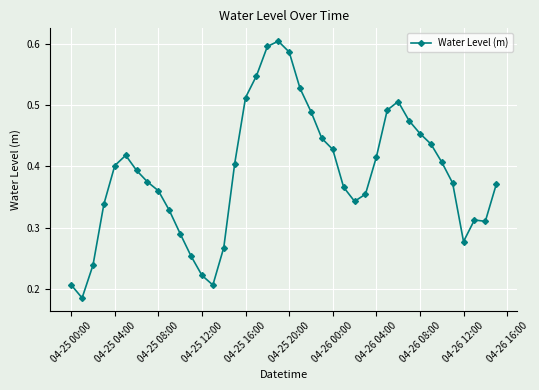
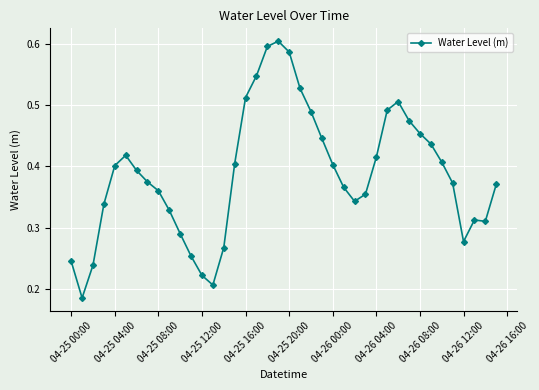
  {
-   "04-25 00:00": 0.21,
+   "04-25 00:00": 0.24,
    "04-25 04:00": 0.40,
    "04-25 08:00": 0.36,
    "04-25 12:00": 0.22,
    "04-25 16:00": 0.51,
    "04-25 20:00": 0.59,
-   "04-26 00:00": 0.43,
+   "04-26 00:00": 0.40,
    "04-26 04:00": 0.42,
    "04-26 08:00": 0.45,
    "04-26 12:00": 0.28
  }
